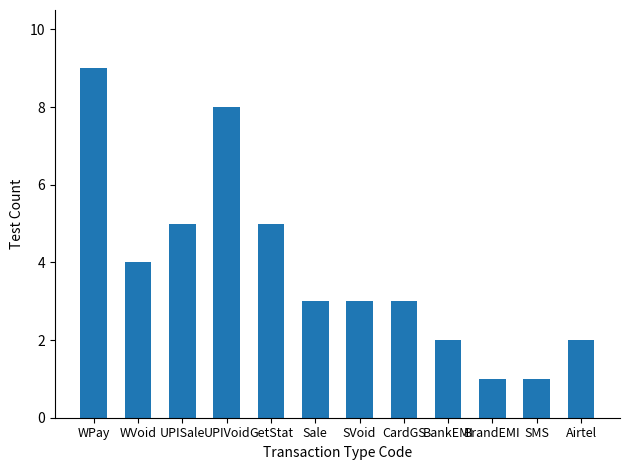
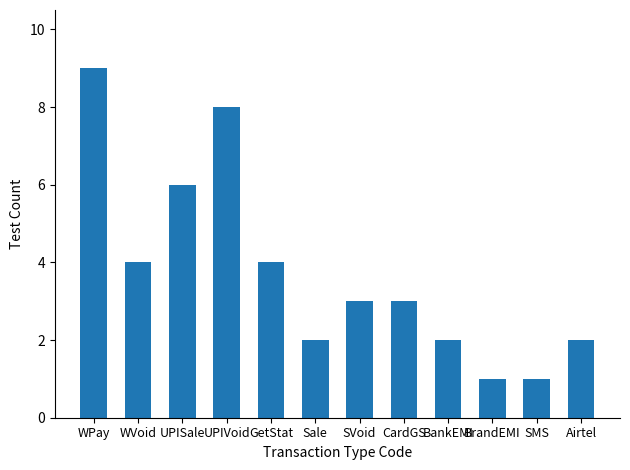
  {
    "WPay": 9,
    "WVoid": 4,
-   "UPISale": 5,
+   "UPISale": 6,
    "UPIVoid": 8,
-   "GetStat": 5,
-   "Sale": 3,
+   "GetStat": 4,
+   "Sale": 2,
    "SVoid": 3,
    "CardGS": 3,
    "SMS": 1,
    "Airtel": 2
  }
